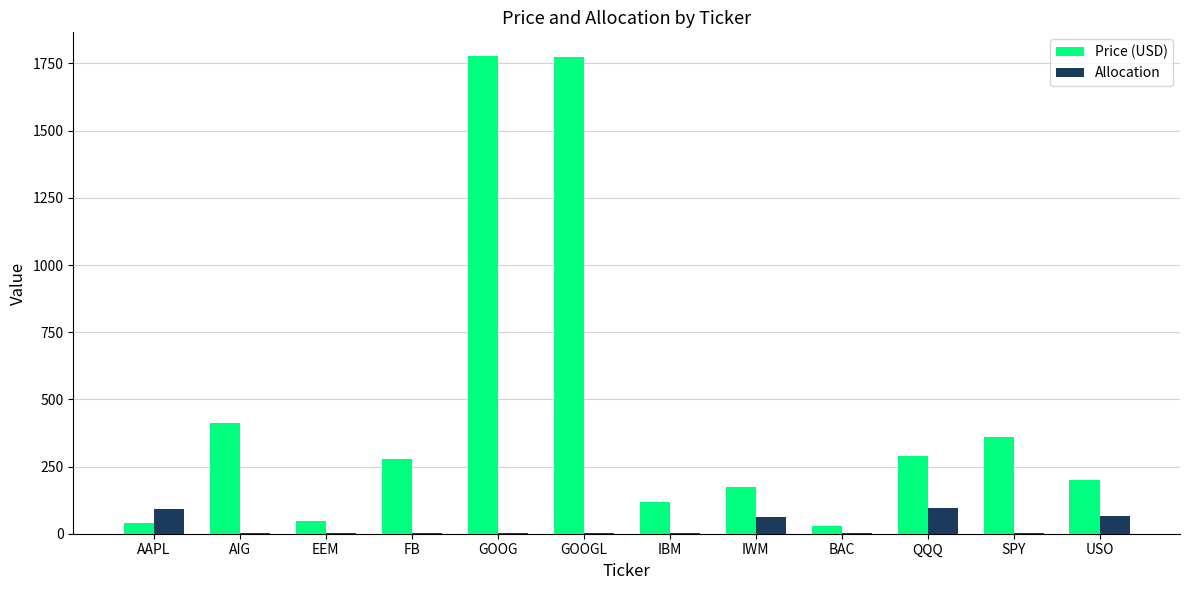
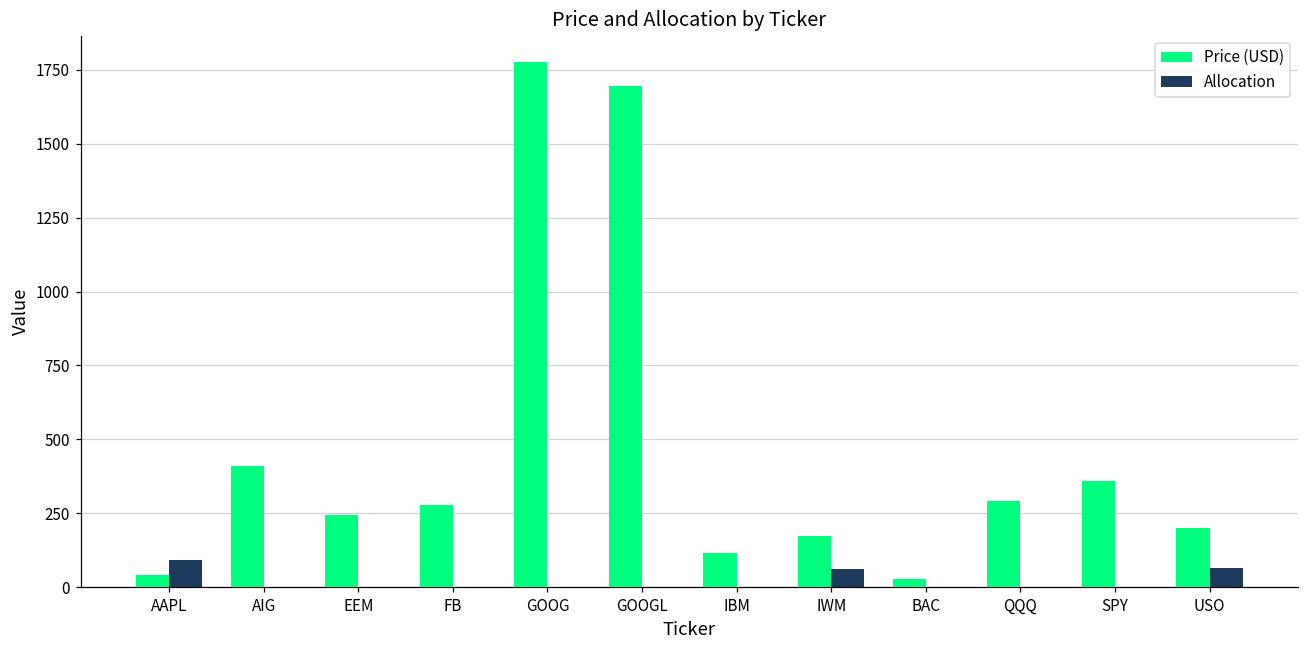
  {
    "Price (USD)": {
      "AAPL": 40,
      "AIG": 410,
-     "EEM": 50,
+     "EEM": 250,
      "FB": 280,
      "GOOG": 1780,
-     "GOOGL": 1770,
+     "GOOGL": 1690,
      "IBM": 120,
      "IWM": 170,
      "BAC": 30,
      "QQQ": 290,
      "SPY": 360,
      "USO": 200
    },
    "Allocation": {
      "AAPL": 90,
      "IWM": 60,
-     "QQQ": 90,
+     "QQQ": 0,
      "USO": 60
    }
  }
